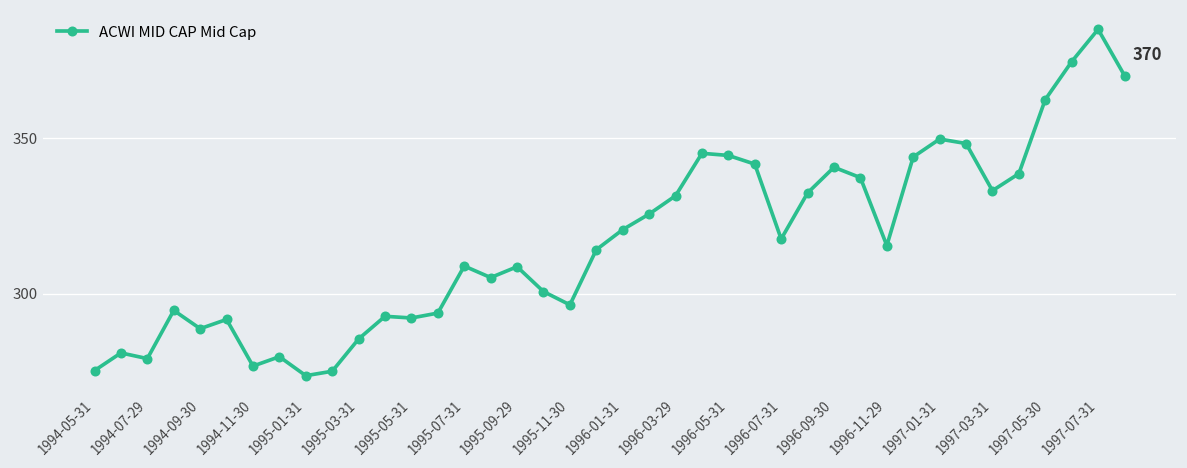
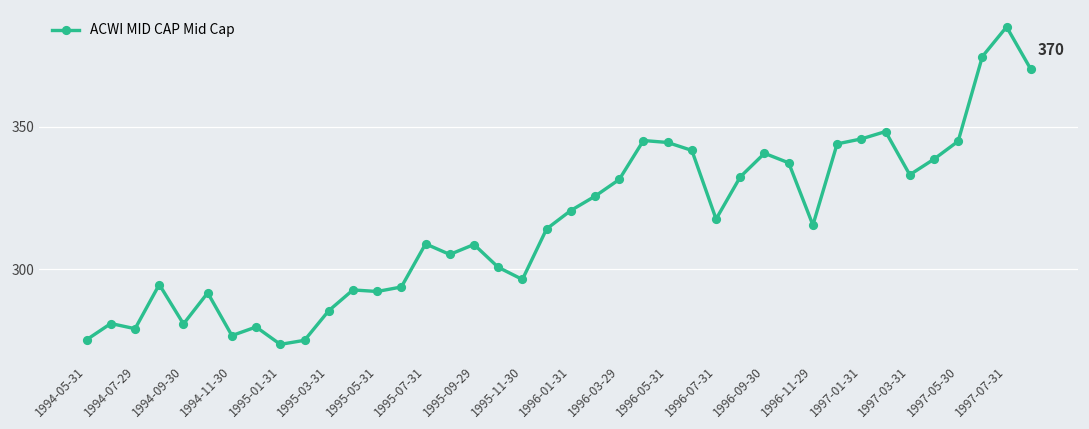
  {
    "1994-05-31": 275,
    "1994-07-29": 279,
-   "1994-09-30": 289,
+   "1994-09-30": 281,
    "1994-11-30": 277,
    "1995-01-31": 274,
    "1995-03-31": 285,
    "1995-05-31": 292,
    "1995-07-31": 309,
    "1995-09-29": 309,
    "1995-11-30": 296,
    "1996-01-31": 321,
    "1996-03-29": 332,
    "1996-05-31": 345,
    "1996-07-31": 318,
    "1996-09-30": 341,
    "1996-11-29": 316,
-   "1997-01-31": 350,
+   "1997-01-31": 346,
    "1997-03-31": 333,
-   "1997-05-30": 363,
+   "1997-05-30": 345,
    "1997-07-31": 385
  }
